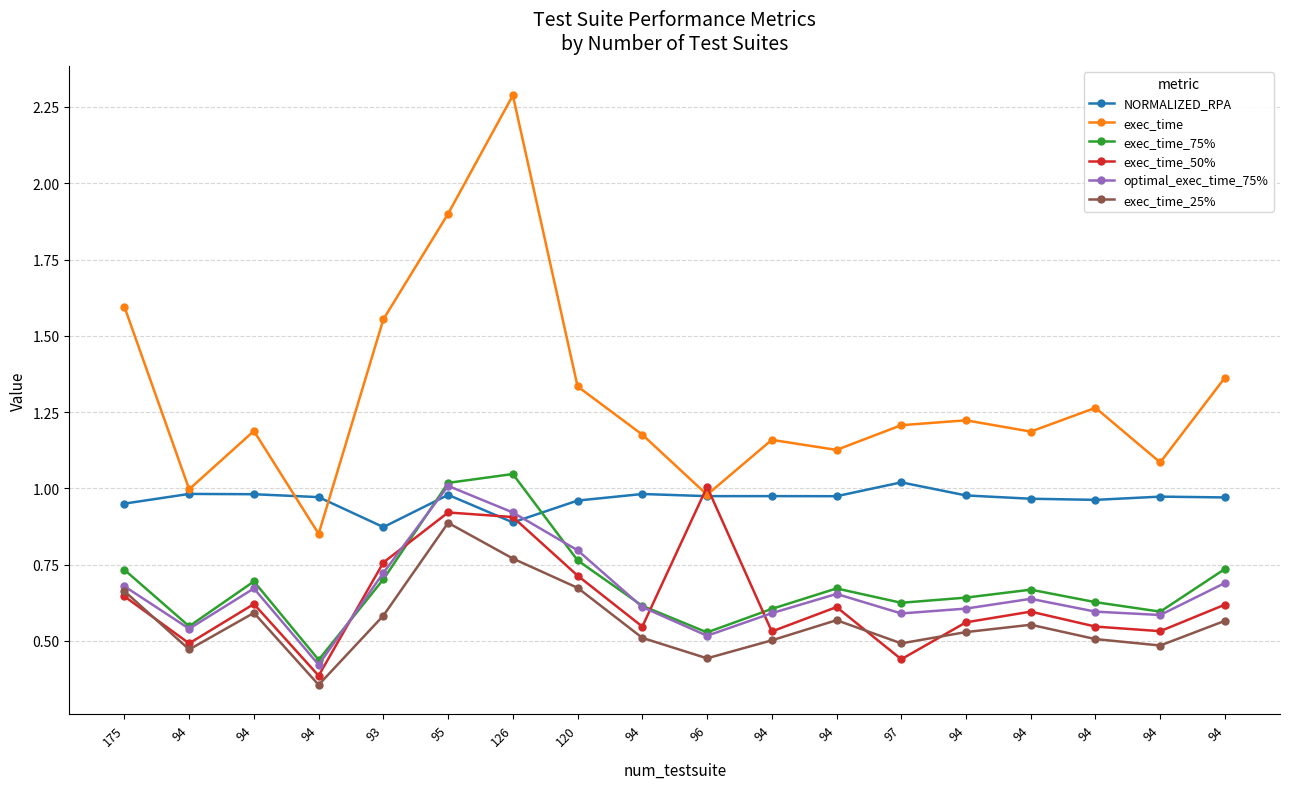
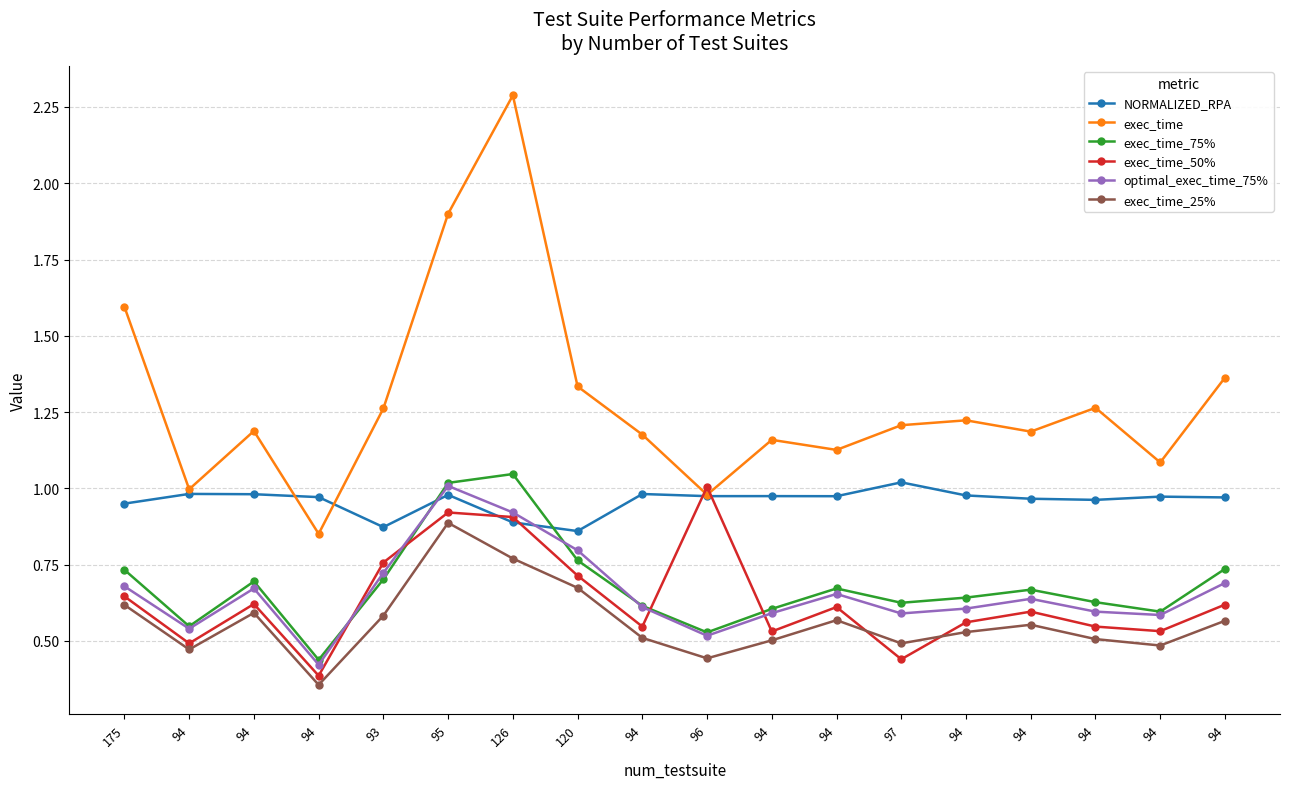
  {
    "NORMALIZED_RPA": {
      "175": 0.95,
      "93": 0.87,
      "95": 0.98,
      "126": 0.89,
-     "120": 0.96,
+     "120": 0.86,
      "97": 1.02
    },
    "exec_time": {
      "175": 1.60,
-     "93": 1.55,
+     "93": 1.26,
      "95": 1.90,
      "126": 2.29,
      "120": 1.33,
      "97": 1.21
    },
    "exec_time_75%": {
      "175": 0.73,
      "93": 0.70,
      "95": 1.02,
      "126": 1.05,
      "120": 0.76,
      "96": 0.53,
      "97": 0.63
    },
    "exec_time_50%": {
      "175": 0.65,
      "93": 0.76,
      "95": 0.92,
      "126": 0.91,
      "120": 0.71,
      "96": 1.01,
      "97": 0.44
    },
    "optimal_exec_time_75%": {
      "175": 0.68,
      "93": 0.72,
      "95": 1.01,
      "126": 0.92,
      "120": 0.80,
      "96": 0.52,
      "97": 0.59
    },
    "exec_time_25%": {
-     "175": 0.66,
+     "175": 0.62,
      "93": 0.58,
      "95": 0.89,
      "126": 0.77,
      "120": 0.67,
      "96": 0.44,
      "97": 0.49
    }
  }
